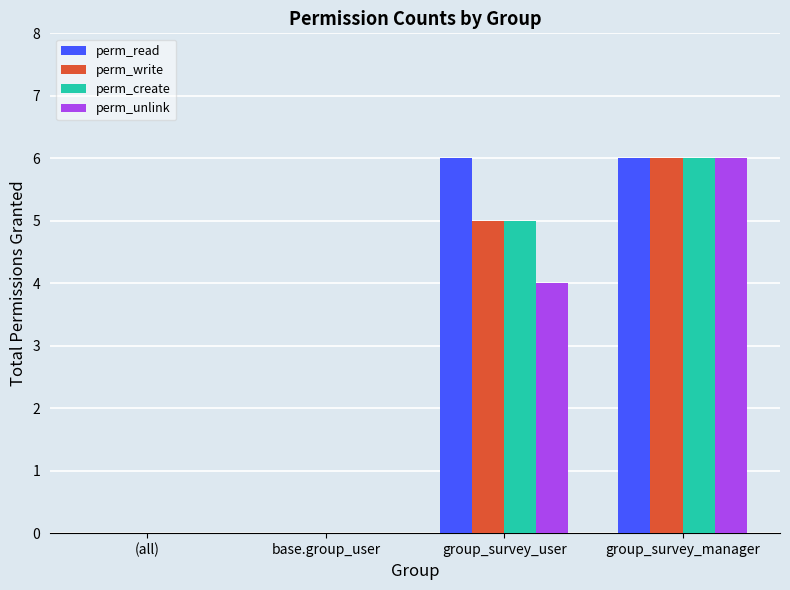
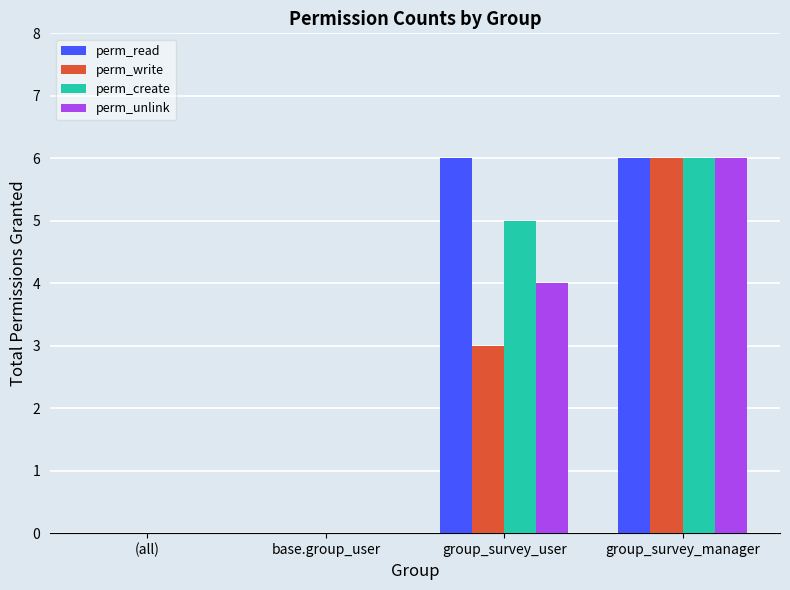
  {
    "perm_read": {
      "(all)": 0,
      "base.group_user": 0,
      "group_survey_user": 6,
      "group_survey_manager": 6
    },
    "perm_write": {
      "(all)": 0,
      "base.group_user": 0,
-     "group_survey_user": 5,
+     "group_survey_user": 3,
      "group_survey_manager": 6
    },
    "perm_create": {
      "(all)": 0,
      "base.group_user": 0,
      "group_survey_user": 5,
      "group_survey_manager": 6
    },
    "perm_unlink": {
      "(all)": 0,
      "base.group_user": 0,
      "group_survey_user": 4,
      "group_survey_manager": 6
    }
  }
